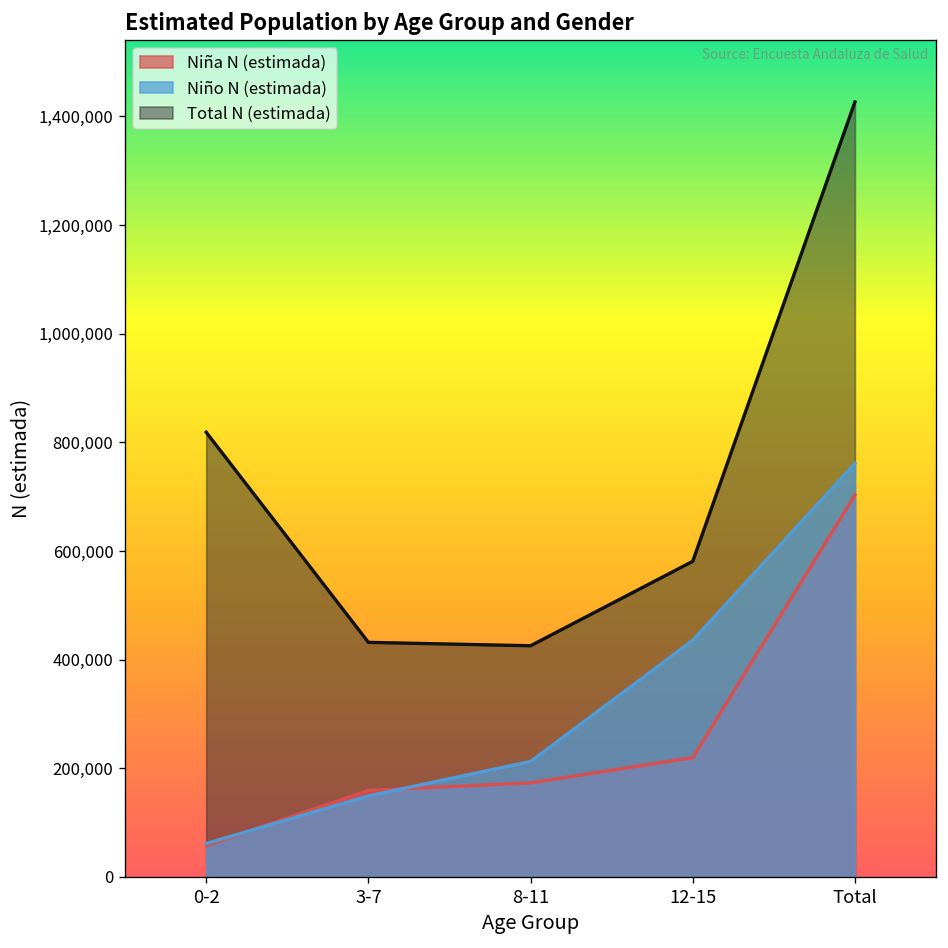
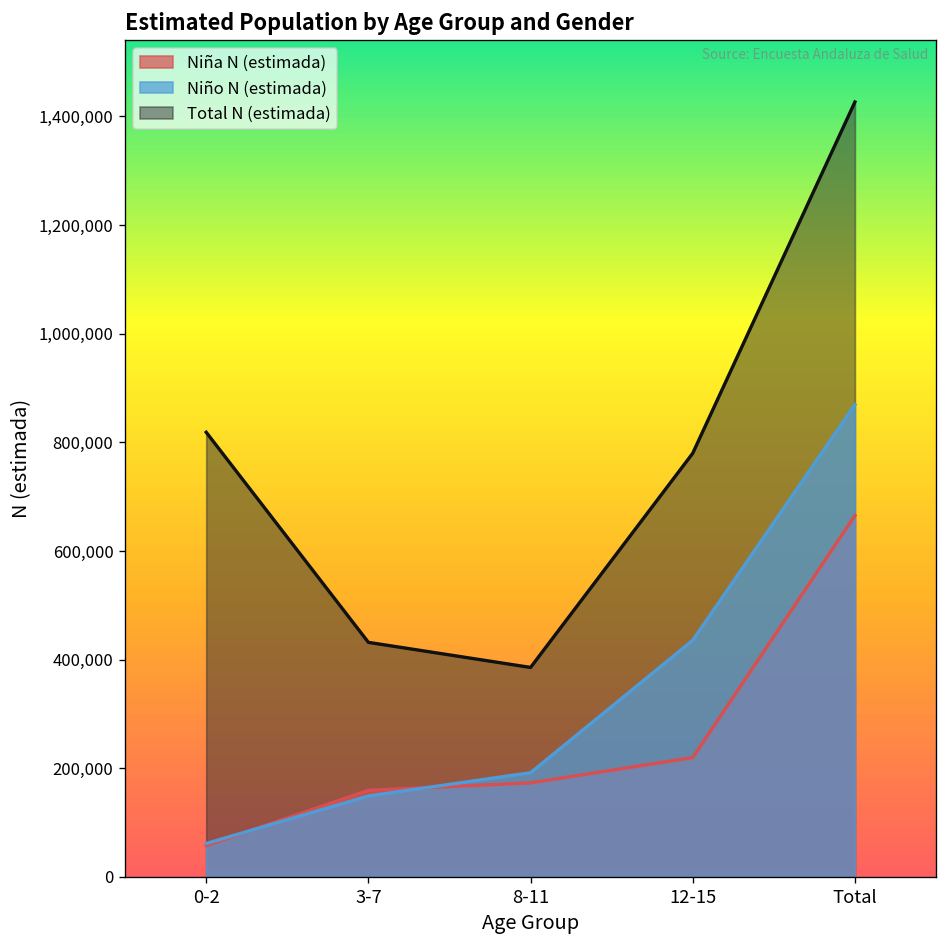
  {
    "Niña N (estimada)": {
      "3-7": "160,000",
      "8-11": "170,000",
      "12-15": "220,000",
-     "Total": "700,000"
+     "Total": "670,000"
    },
    "Niño N (estimada)": {
      "3-7": "150,000",
-     "8-11": "210,000",
+     "8-11": "190,000",
      "12-15": "440,000",
-     "Total": "760,000"
+     "Total": "870,000"
    },
    "Total N (estimada)": {
      "0-2": "820,000",
      "3-7": "430,000",
-     "8-11": "430,000",
-     "12-15": "580,000",
+     "8-11": "390,000",
+     "12-15": "780,000",
      "Total": "1,430,000"
    }
  }
